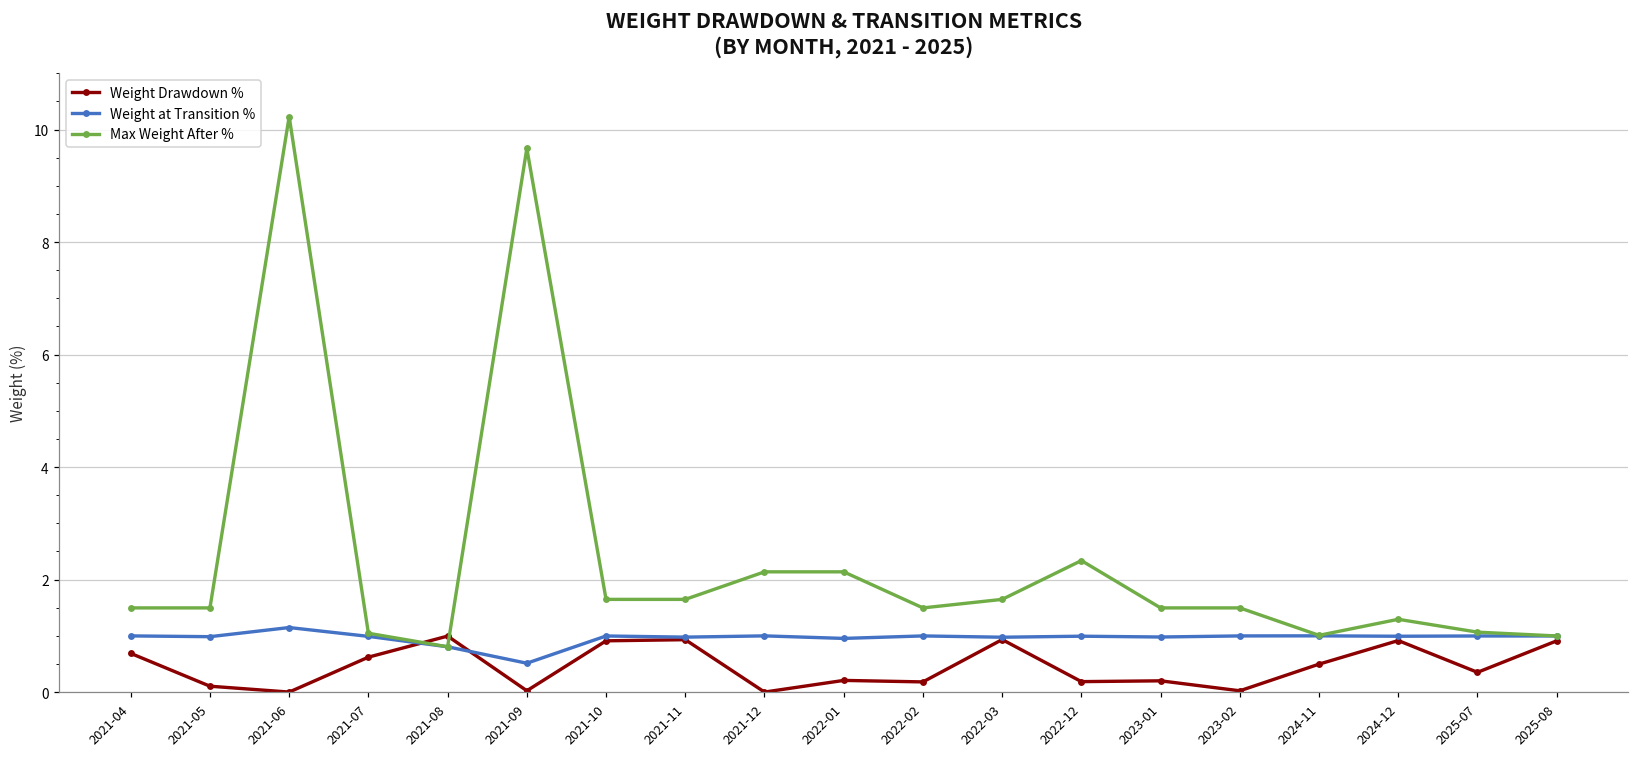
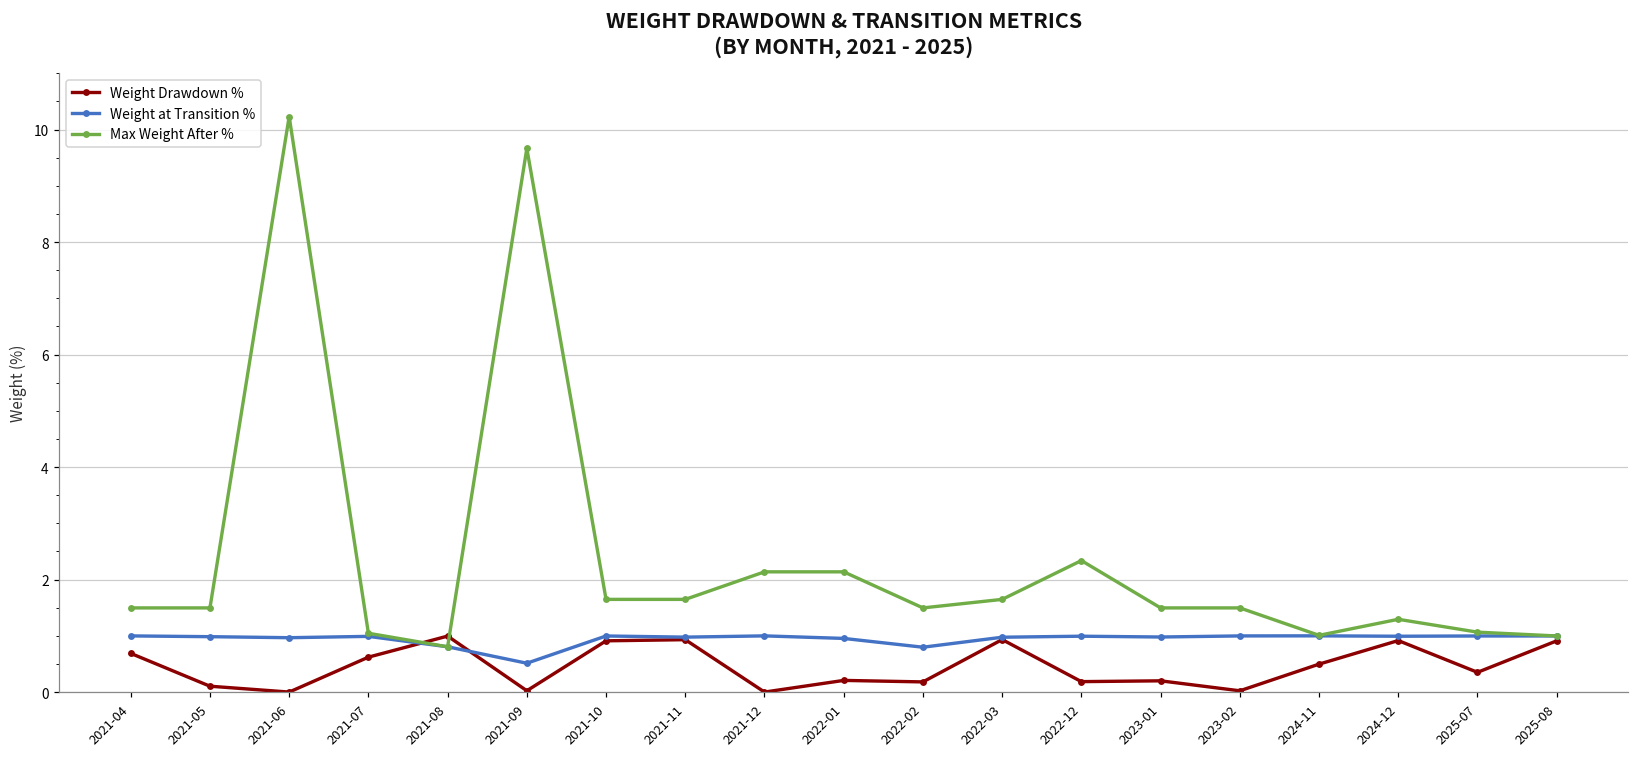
  {
    "Weight Drawdown %": {
      "2021-04": 0.7,
      "2021-05": 0.1,
      "2021-06": 0.0,
      "2021-07": 0.6,
      "2021-08": 1.0,
      "2021-09": 0.0,
      "2021-10": 0.9,
      "2021-12": 0.0,
      "2022-01": 0.2,
      "2022-02": 0.2,
      "2022-12": 0.2,
      "2023-01": 0.2,
      "2023-02": 0.0,
      "2024-11": 0.5,
      "2024-12": 0.9,
      "2025-07": 0.4,
      "2025-08": 0.9
    },
    "Weight at Transition %": {
      "2021-04": 1.0,
      "2021-05": 1.0,
-     "2021-06": 1.1,
+     "2021-06": 1.0,
      "2021-07": 1.0,
      "2021-09": 0.5,
      "2021-10": 1.0,
      "2021-12": 1.0,
      "2022-01": 1.0,
-     "2022-02": 1.0,
+     "2022-02": 0.8,
      "2022-12": 1.0,
      "2023-01": 1.0,
      "2023-02": 1.0,
      "2024-12": 1.0,
      "2025-07": 1.0
    },
    "Max Weight After %": {
      "2021-04": 1.5,
      "2021-05": 1.5,
      "2021-06": 10.2,
      "2021-07": 1.0,
      "2021-09": 9.7,
      "2021-10": 1.6,
      "2021-11": 1.6,
      "2021-12": 2.1,
      "2022-01": 2.1,
      "2022-02": 1.5,
      "2022-03": 1.6,
      "2022-12": 2.3,
      "2023-01": 1.5,
      "2023-02": 1.5,
      "2024-12": 1.3,
      "2025-07": 1.1
    }
  }
